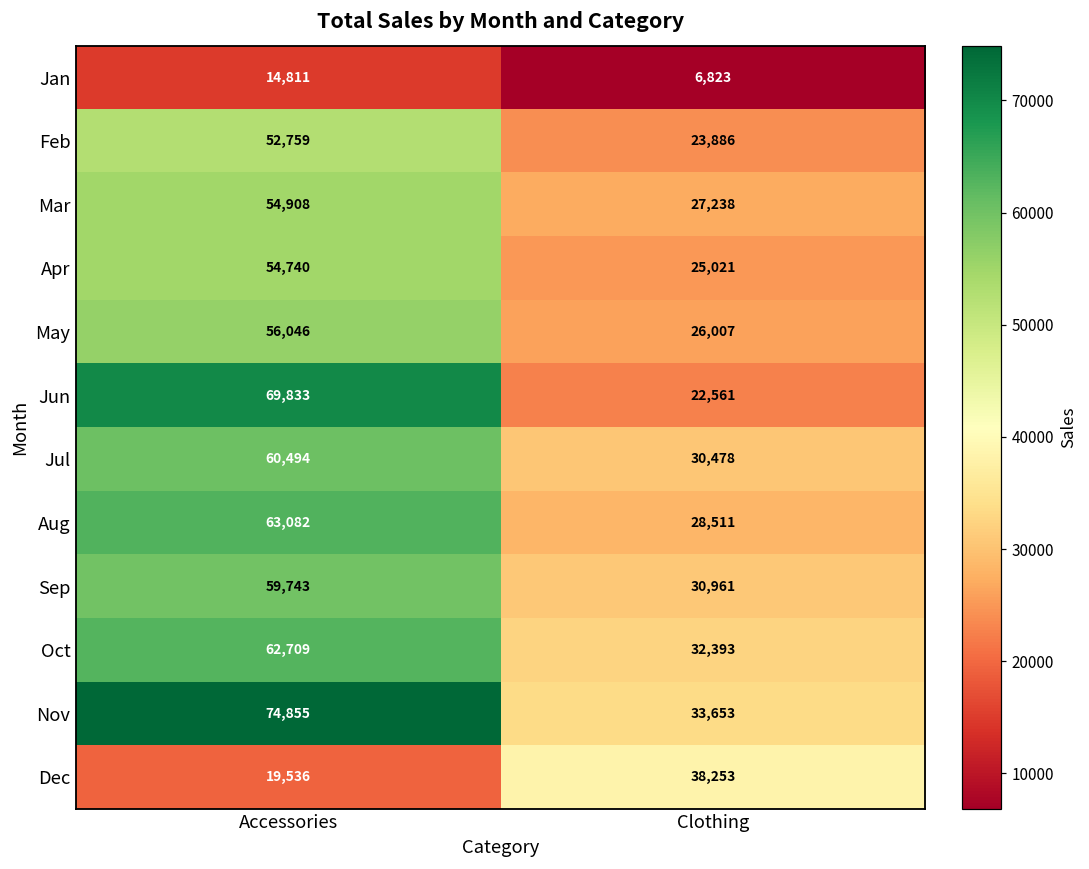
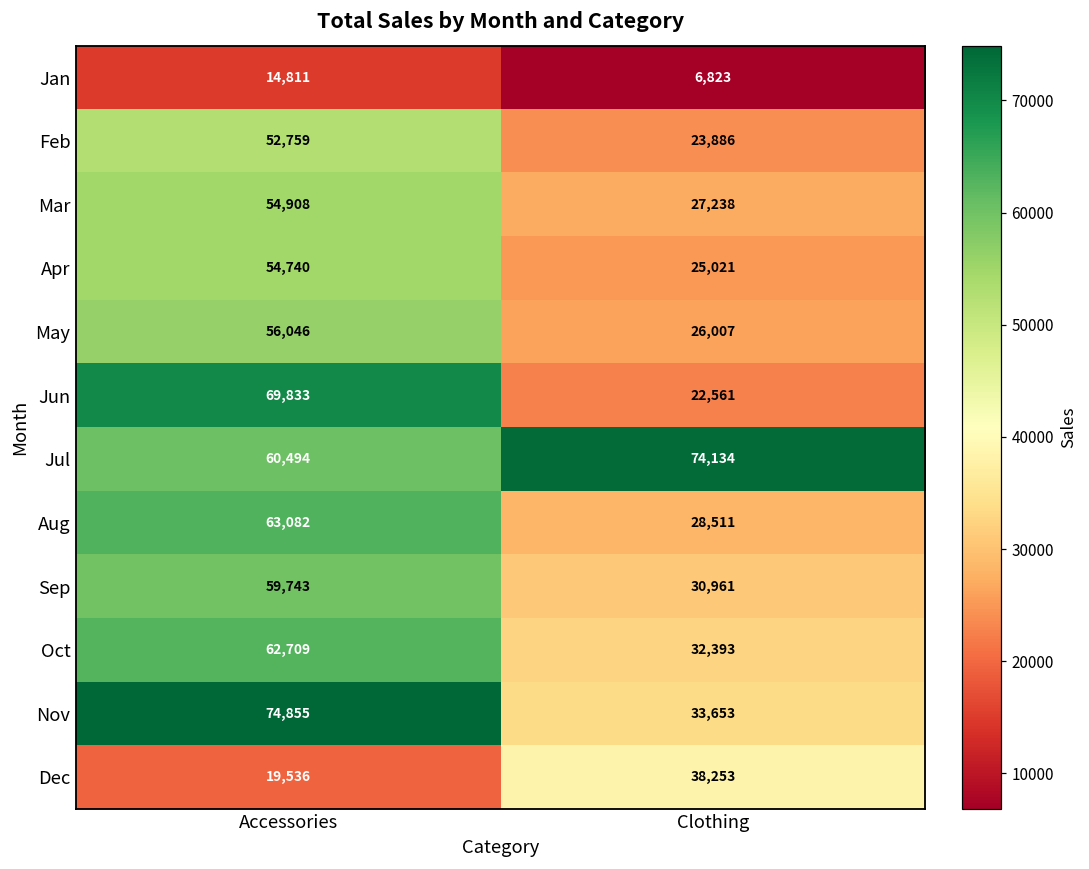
  {
    "Jan": {
      "Accessories": "14,811",
      "Clothing": "6,823"
    },
    "Feb": {
      "Accessories": "52,759",
      "Clothing": "23,886"
    },
    "Mar": {
      "Accessories": "54,908",
      "Clothing": "27,238"
    },
    "Apr": {
      "Accessories": "54,740",
      "Clothing": "25,021"
    },
    "May": {
      "Accessories": "56,046",
      "Clothing": "26,007"
    },
    "Jun": {
      "Accessories": "69,833",
      "Clothing": "22,561"
    },
    "Jul": {
      "Accessories": "60,494",
-     "Clothing": "30,478"
+     "Clothing": "74,134"
    },
    "Aug": {
      "Accessories": "63,082",
      "Clothing": "28,511"
    },
    "Sep": {
      "Accessories": "59,743",
      "Clothing": "30,961"
    },
    "Oct": {
      "Accessories": "62,709",
      "Clothing": "32,393"
    },
    "Nov": {
      "Accessories": "74,855",
      "Clothing": "33,653"
    },
    "Dec": {
      "Accessories": "19,536",
      "Clothing": "38,253"
    }
  }
